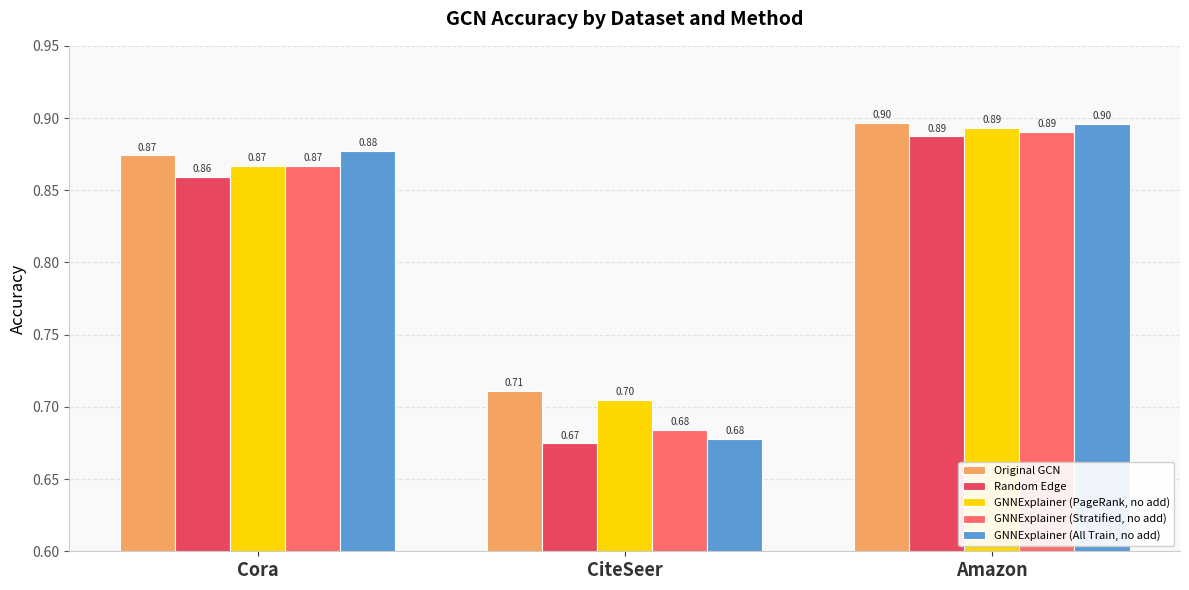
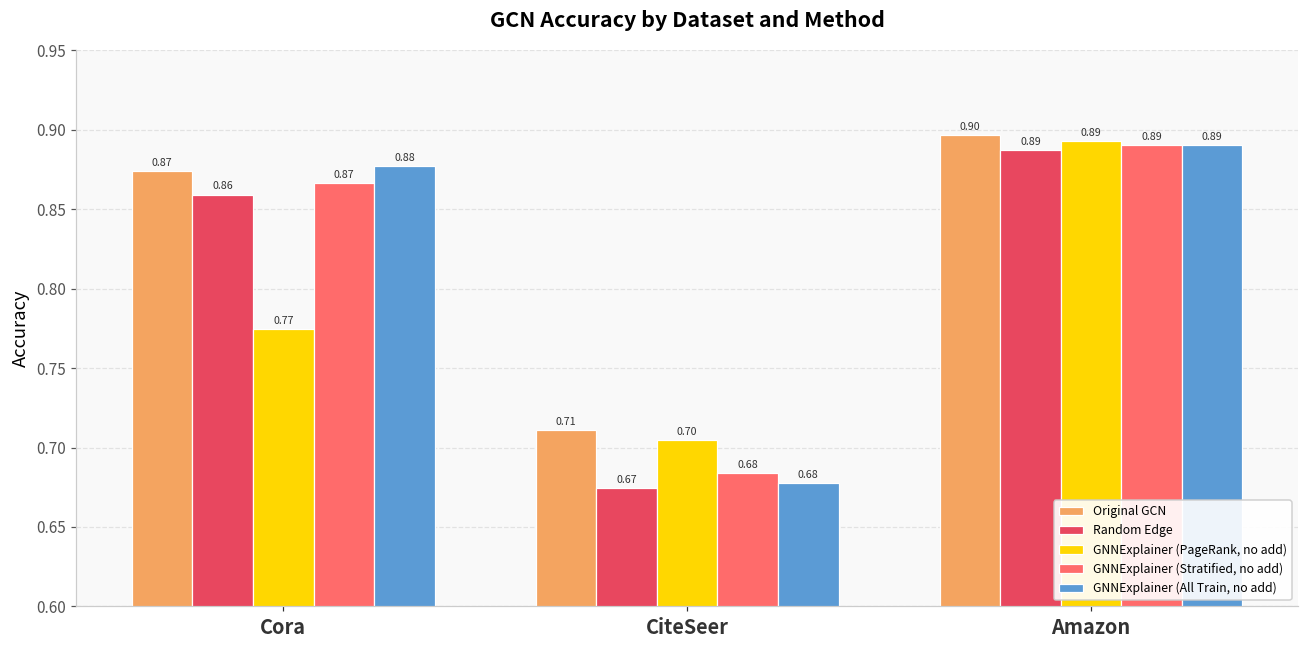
  {
    "GNNExplainer (PageRank, no add)": {
-     "Cora": 0.87,
+     "Cora": 0.77,
      "CiteSeer": 0.70,
      "Amazon": 0.89
    },
    "GNNExplainer (All Train, no add)": {
      "Cora": 0.88,
      "CiteSeer": 0.68,
-     "Amazon": 0.90
+     "Amazon": 0.89
    }
  }
